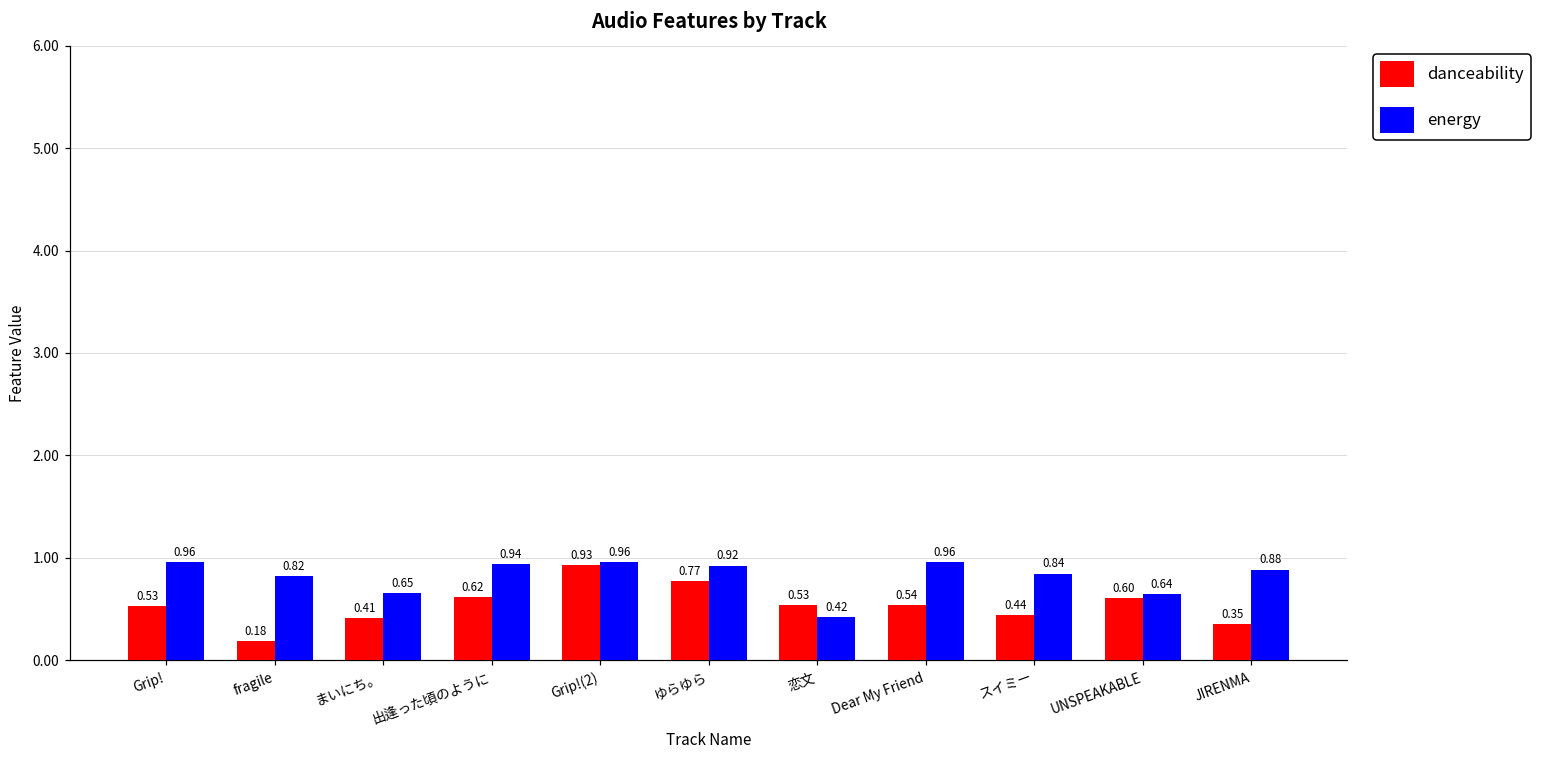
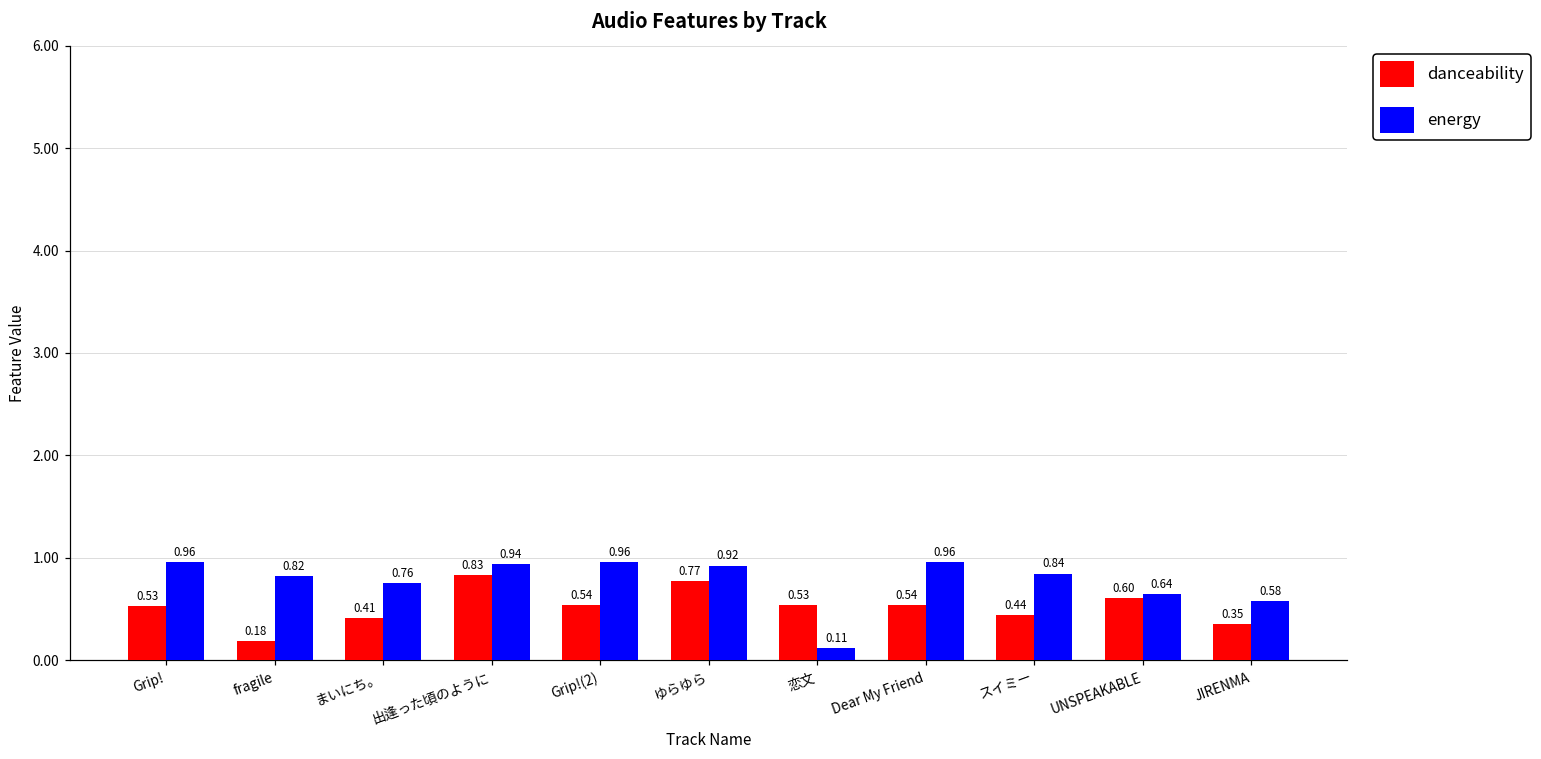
  {
    "danceability": {
      "Grip!": 0.53,
      "fragile": 0.18,
      "まいにち。": 0.41,
-     "出逢った頃のように": 0.62,
-     "Grip!(2)": 0.93,
+     "出逢った頃のように": 0.83,
+     "Grip!(2)": 0.54,
      "ゆらゆら": 0.77,
      "恋文": 0.53,
      "Dear My Friend": 0.54,
      "スイミー": 0.44,
      "UNSPEAKABLE": 0.60,
      "JIRENMA": 0.35
    },
    "energy": {
      "Grip!": 0.96,
      "fragile": 0.82,
-     "まいにち。": 0.65,
+     "まいにち。": 0.76,
      "出逢った頃のように": 0.94,
      "Grip!(2)": 0.96,
      "ゆらゆら": 0.92,
-     "恋文": 0.42,
+     "恋文": 0.11,
      "Dear My Friend": 0.96,
      "スイミー": 0.84,
      "UNSPEAKABLE": 0.64,
-     "JIRENMA": 0.88
+     "JIRENMA": 0.58
    }
  }
